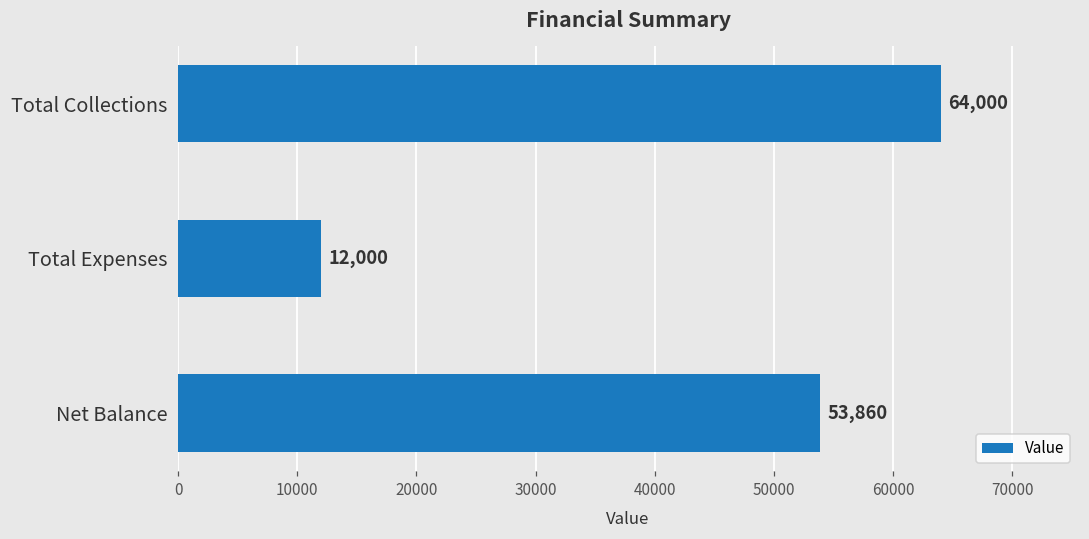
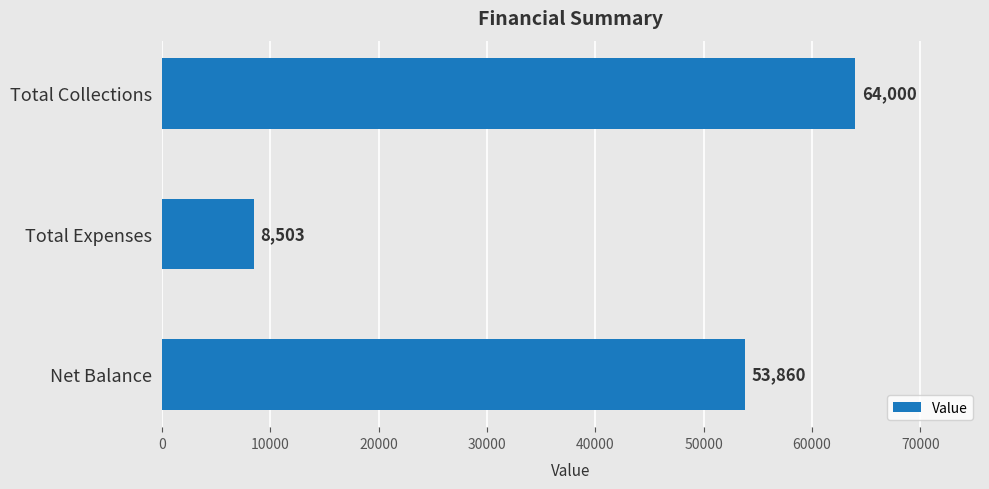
  {
    "Total Collections": "64,000",
-   "Total Expenses": "12,000",
+   "Total Expenses": "8,503",
    "Net Balance": "53,860"
  }
